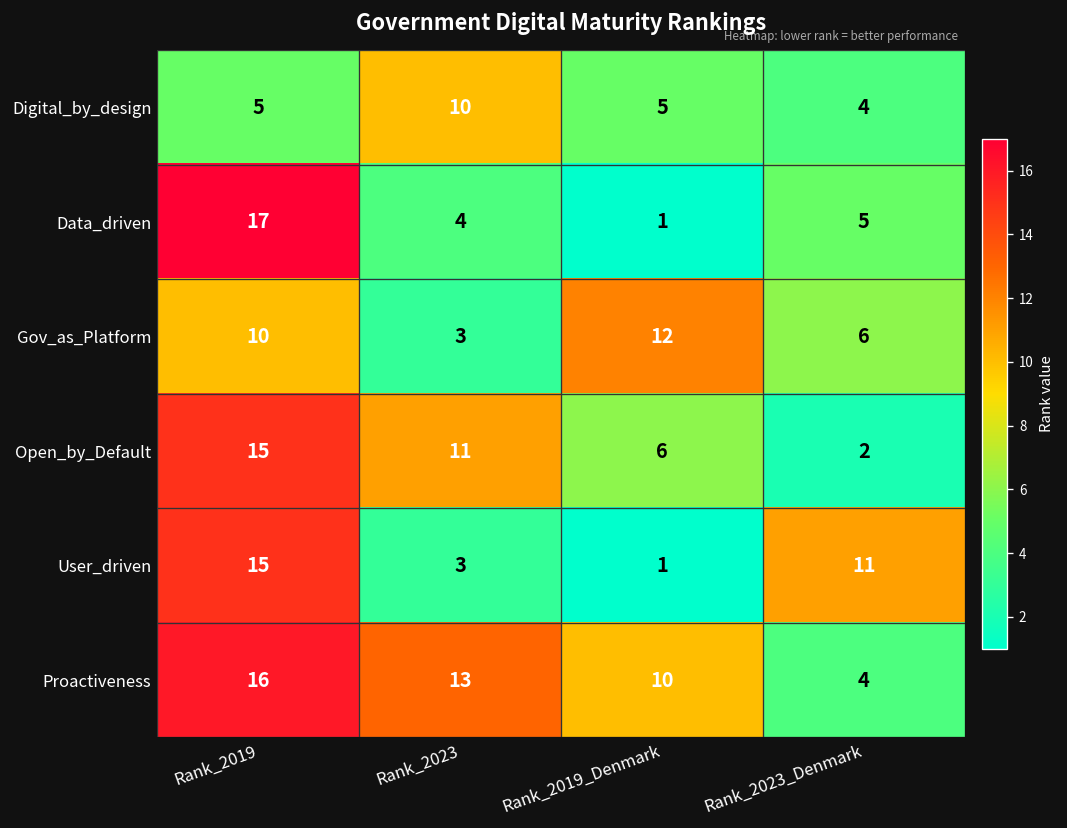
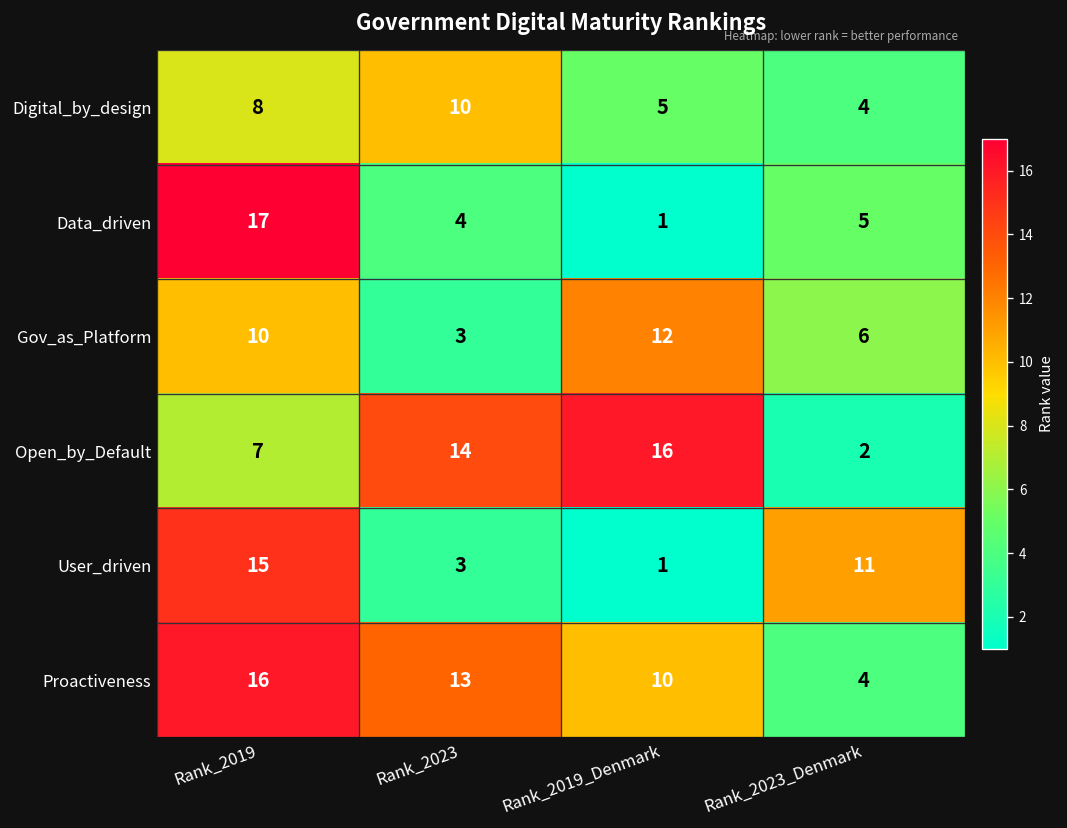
  {
    "Digital_by_design": {
-     "Rank_2019": 5,
+     "Rank_2019": 8,
      "Rank_2023": 10,
      "Rank_2019_Denmark": 5,
      "Rank_2023_Denmark": 4
    },
    "Data_driven": {
      "Rank_2019": 17,
      "Rank_2023": 4,
      "Rank_2019_Denmark": 1,
      "Rank_2023_Denmark": 5
    },
    "Gov_as_Platform": {
      "Rank_2019": 10,
      "Rank_2023": 3,
      "Rank_2019_Denmark": 12,
      "Rank_2023_Denmark": 6
    },
    "Open_by_Default": {
-     "Rank_2019": 15,
-     "Rank_2023": 11,
-     "Rank_2019_Denmark": 6,
+     "Rank_2019": 7,
+     "Rank_2023": 14,
+     "Rank_2019_Denmark": 16,
      "Rank_2023_Denmark": 2
    },
    "User_driven": {
      "Rank_2019": 15,
      "Rank_2023": 3,
      "Rank_2019_Denmark": 1,
      "Rank_2023_Denmark": 11
    },
    "Proactiveness": {
      "Rank_2019": 16,
      "Rank_2023": 13,
      "Rank_2019_Denmark": 10,
      "Rank_2023_Denmark": 4
    }
  }
